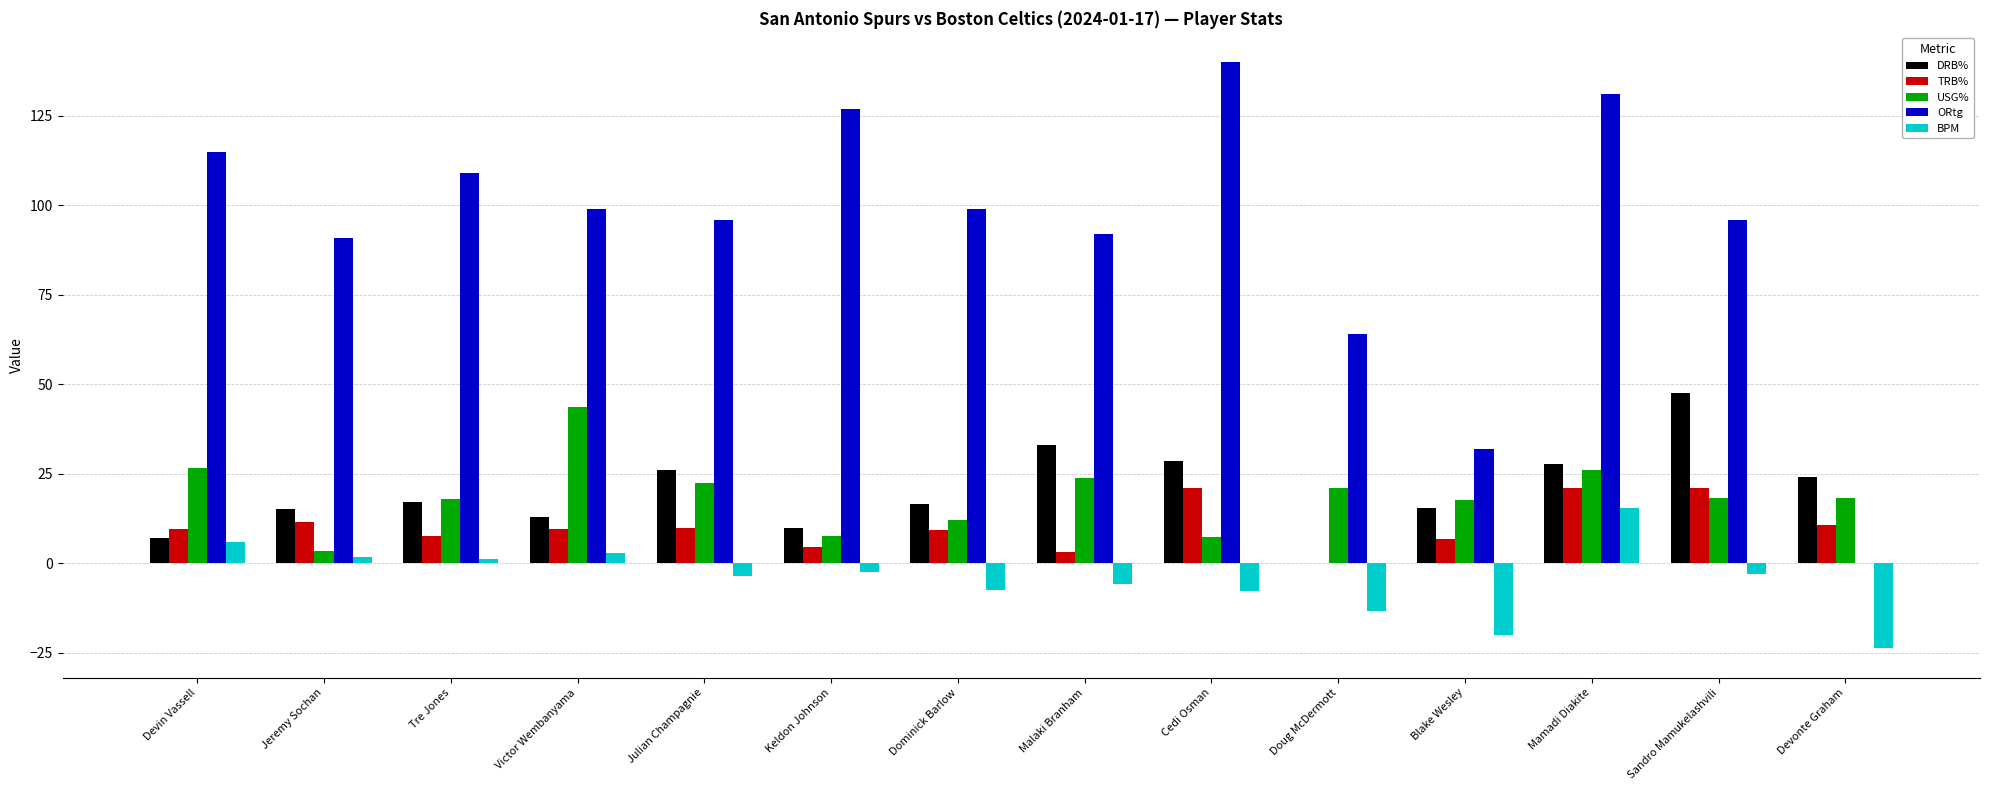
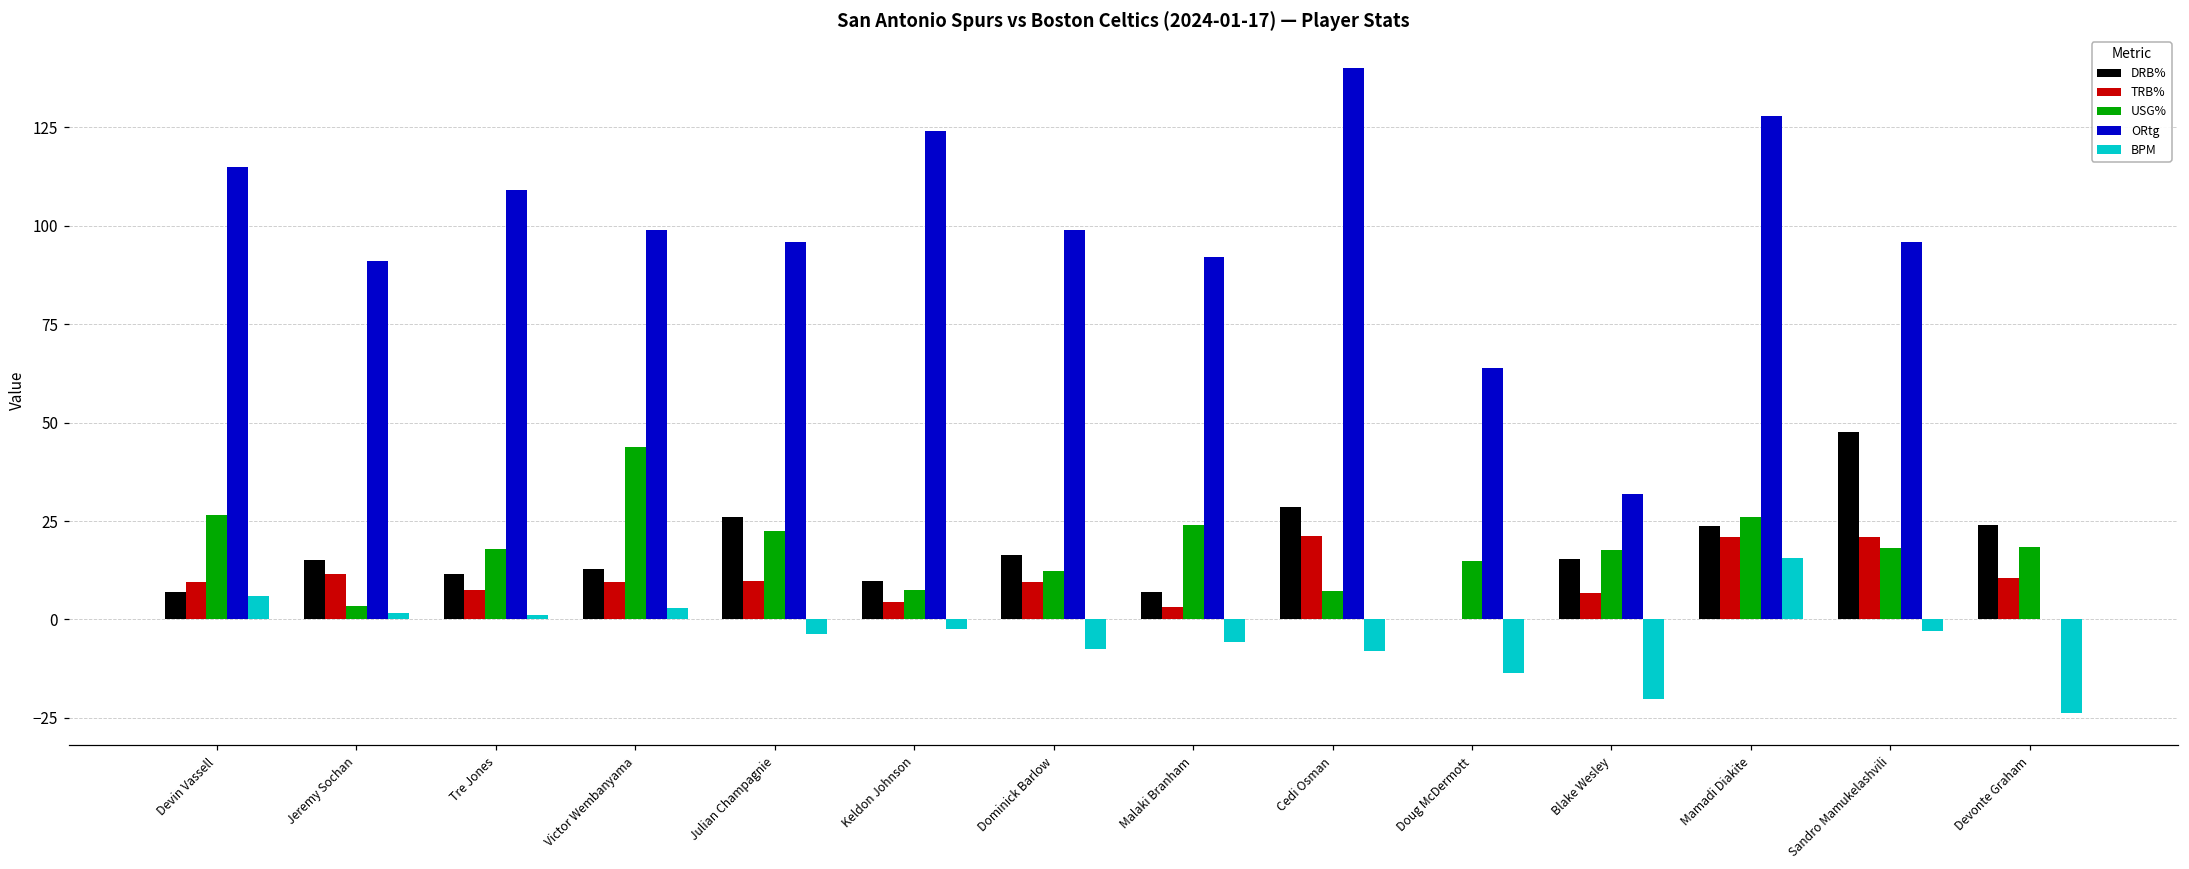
  {
    "DRB%": {
      "Devin Vassell": 7,
      "Jeremy Sochan": 15,
-     "Tre Jones": 17,
+     "Tre Jones": 12,
      "Victor Wembanyama": 13,
      "Julian Champagnie": 26,
      "Keldon Johnson": 10,
      "Dominick Barlow": 16,
-     "Malaki Branham": 33,
+     "Malaki Branham": 7,
      "Cedi Osman": 29,
      "Doug McDermott": 0,
      "Blake Wesley": 15,
-     "Mamadi Diakite": 28,
+     "Mamadi Diakite": 24,
      "Sandro Mamukelashvili": 48,
      "Devonte Graham": 24
    },
    "TRB%": {
      "Devin Vassell": 10,
      "Jeremy Sochan": 12,
      "Tre Jones": 8,
      "Victor Wembanyama": 10,
      "Julian Champagnie": 10,
      "Keldon Johnson": 4,
      "Dominick Barlow": 9,
      "Malaki Branham": 3,
      "Cedi Osman": 21,
      "Doug McDermott": 0,
      "Blake Wesley": 7,
      "Mamadi Diakite": 21,
      "Sandro Mamukelashvili": 21,
      "Devonte Graham": 11
    },
    "USG%": {
      "Devin Vassell": 27,
      "Jeremy Sochan": 4,
      "Tre Jones": 18,
      "Victor Wembanyama": 44,
      "Julian Champagnie": 22,
      "Keldon Johnson": 8,
      "Dominick Barlow": 12,
      "Malaki Branham": 24,
      "Cedi Osman": 7,
-     "Doug McDermott": 21,
+     "Doug McDermott": 15,
      "Blake Wesley": 18,
      "Mamadi Diakite": 26,
      "Sandro Mamukelashvili": 18,
      "Devonte Graham": 18
    },
    "ORtg": {
      "Devin Vassell": 115,
      "Jeremy Sochan": 91,
      "Tre Jones": 109,
      "Victor Wembanyama": 99,
      "Julian Champagnie": 96,
-     "Keldon Johnson": 127,
+     "Keldon Johnson": 124,
      "Dominick Barlow": 99,
      "Malaki Branham": 92,
      "Cedi Osman": 140,
      "Doug McDermott": 64,
      "Blake Wesley": 32,
-     "Mamadi Diakite": 131,
+     "Mamadi Diakite": 128,
      "Sandro Mamukelashvili": 96,
      "Devonte Graham": 0
    },
    "BPM": {
      "Devin Vassell": 6,
      "Jeremy Sochan": 2,
      "Tre Jones": 1,
      "Victor Wembanyama": 3,
      "Julian Champagnie": -4,
      "Keldon Johnson": -2,
      "Dominick Barlow": -8,
      "Malaki Branham": -6,
      "Cedi Osman": -8,
      "Doug McDermott": -14,
      "Blake Wesley": -20,
      "Mamadi Diakite": 16,
      "Sandro Mamukelashvili": -3,
      "Devonte Graham": -24
    }
  }
